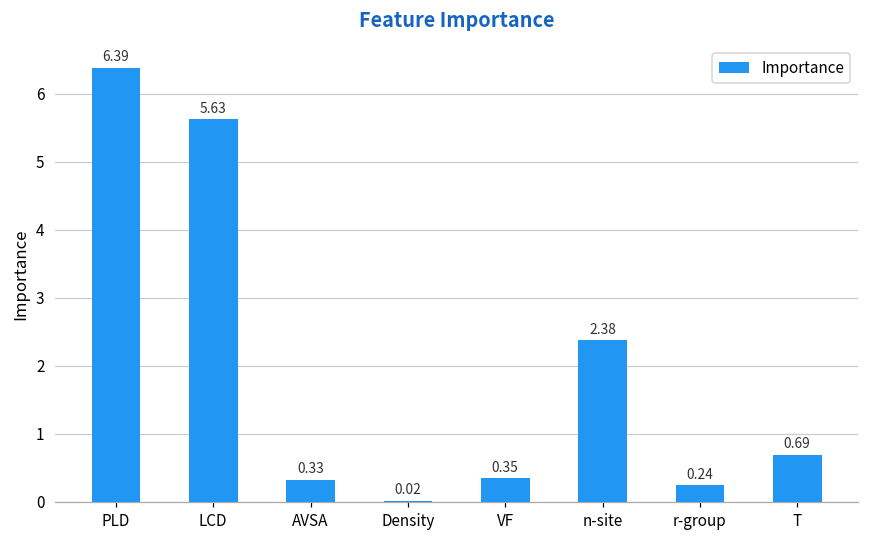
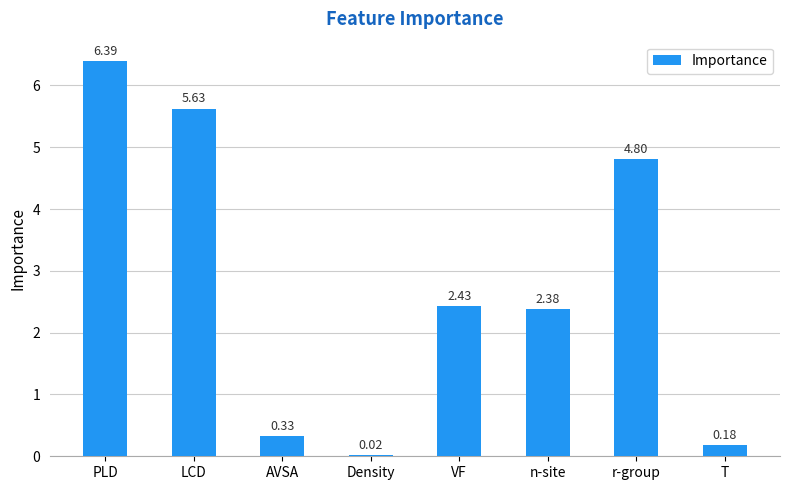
  {
    "PLD": 6.39,
    "LCD": 5.63,
    "AVSA": 0.33,
    "Density": 0.02,
-   "VF": 0.35,
+   "VF": 2.43,
    "n-site": 2.38,
-   "r-group": 0.24,
-   "T": 0.69
+   "r-group": 4.80,
+   "T": 0.18
  }
